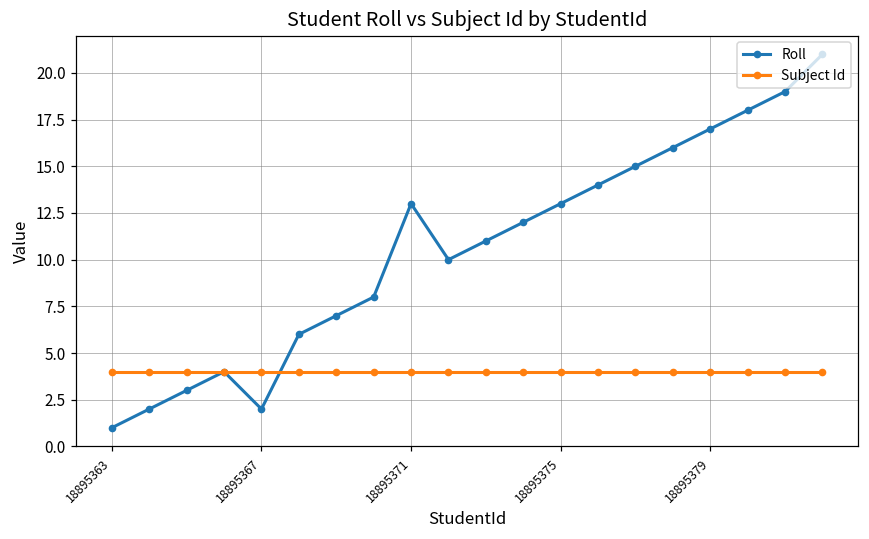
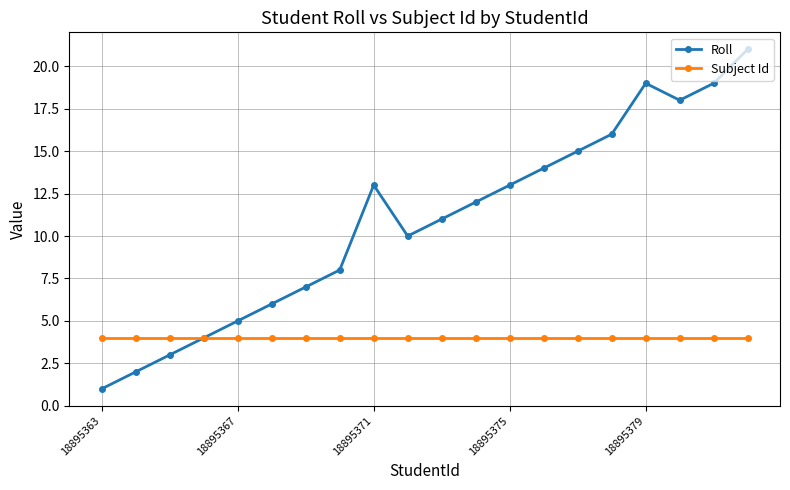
  {
    "Roll": {
      "18895363": 1,
-     "18895367": 2,
+     "18895367": 5,
      "18895371": 13,
      "18895375": 13,
-     "18895379": 17
+     "18895379": 19
    },
    "Subject Id": {
      "18895363": 4,
      "18895367": 4,
      "18895371": 4,
      "18895375": 4,
      "18895379": 4
    }
  }
